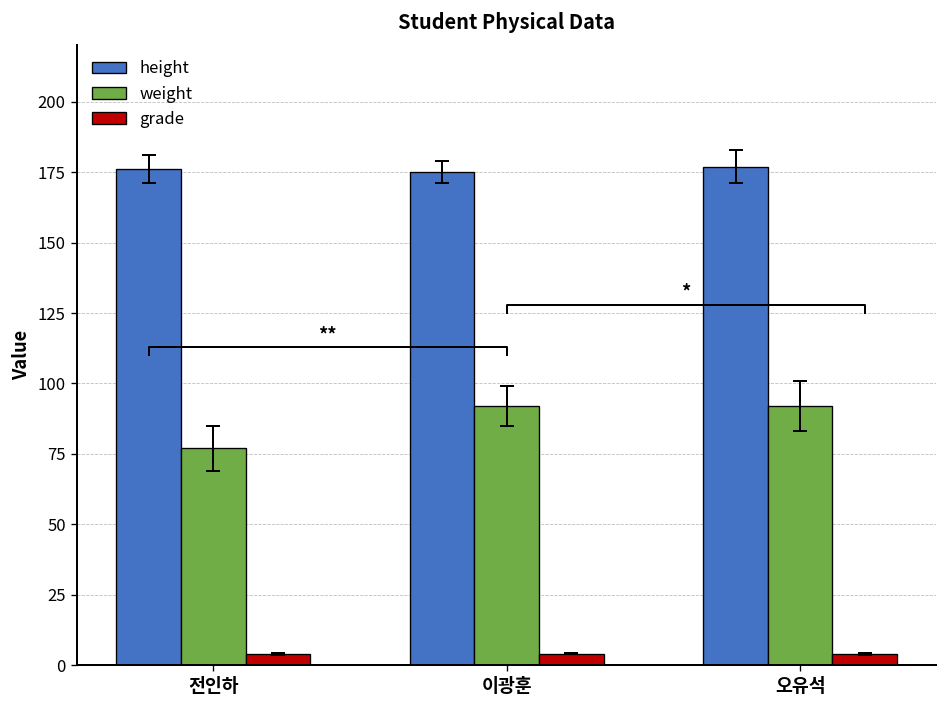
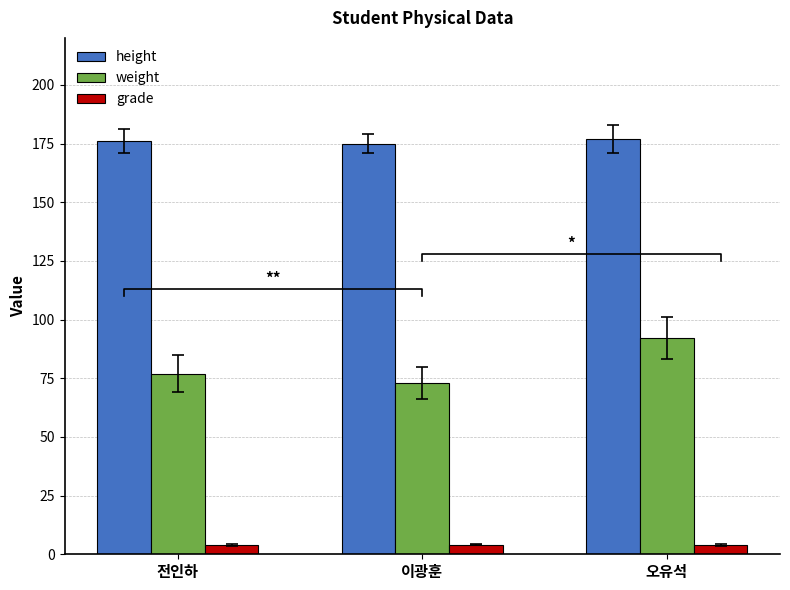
  {
    "weight": {
      "전인하": 77,
-     "이광훈": 92,
+     "이광훈": 73,
      "오유석": 92
    },
    "grade": {
      "전인하": 4,
      "이광훈": 4,
      "오유석": 4
    }
  }
